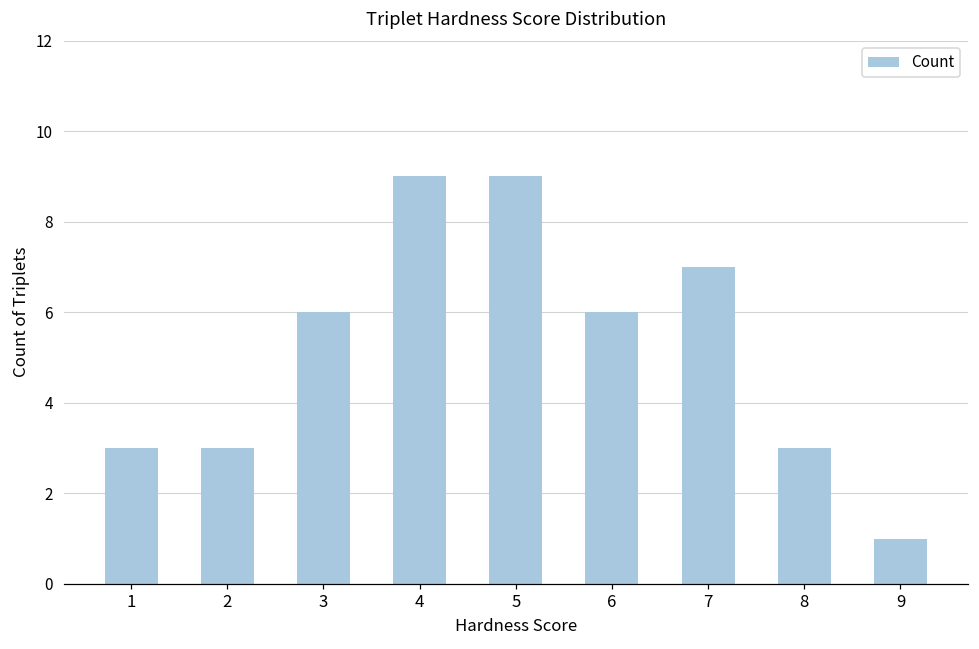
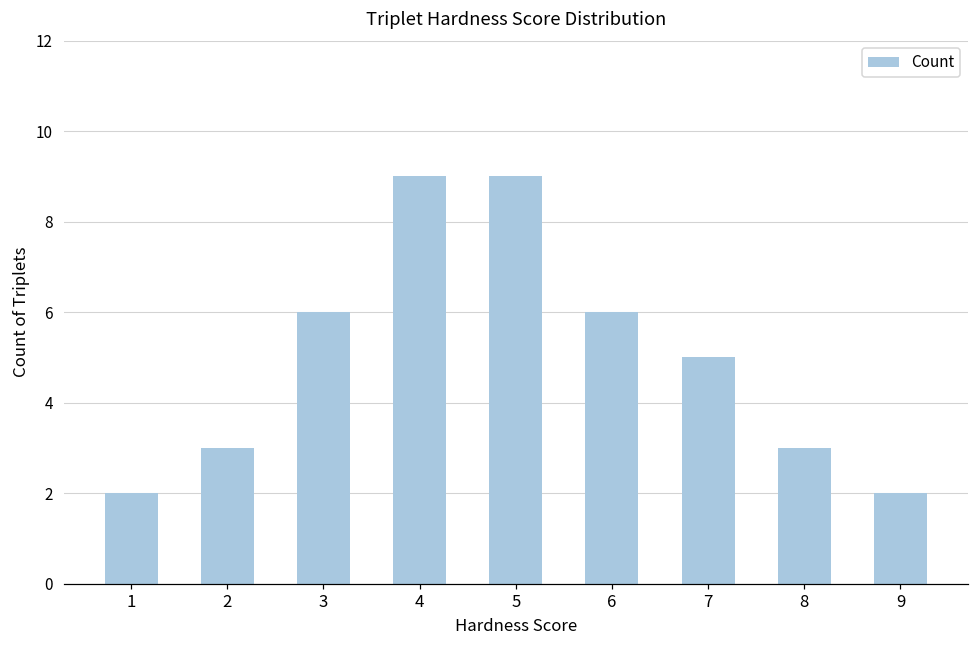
  {
-   "1": 3,
+   "1": 2,
    "2": 3,
    "3": 6,
    "4": 9,
    "5": 9,
    "6": 6,
-   "7": 7,
+   "7": 5,
    "8": 3,
-   "9": 1
+   "9": 2
  }
